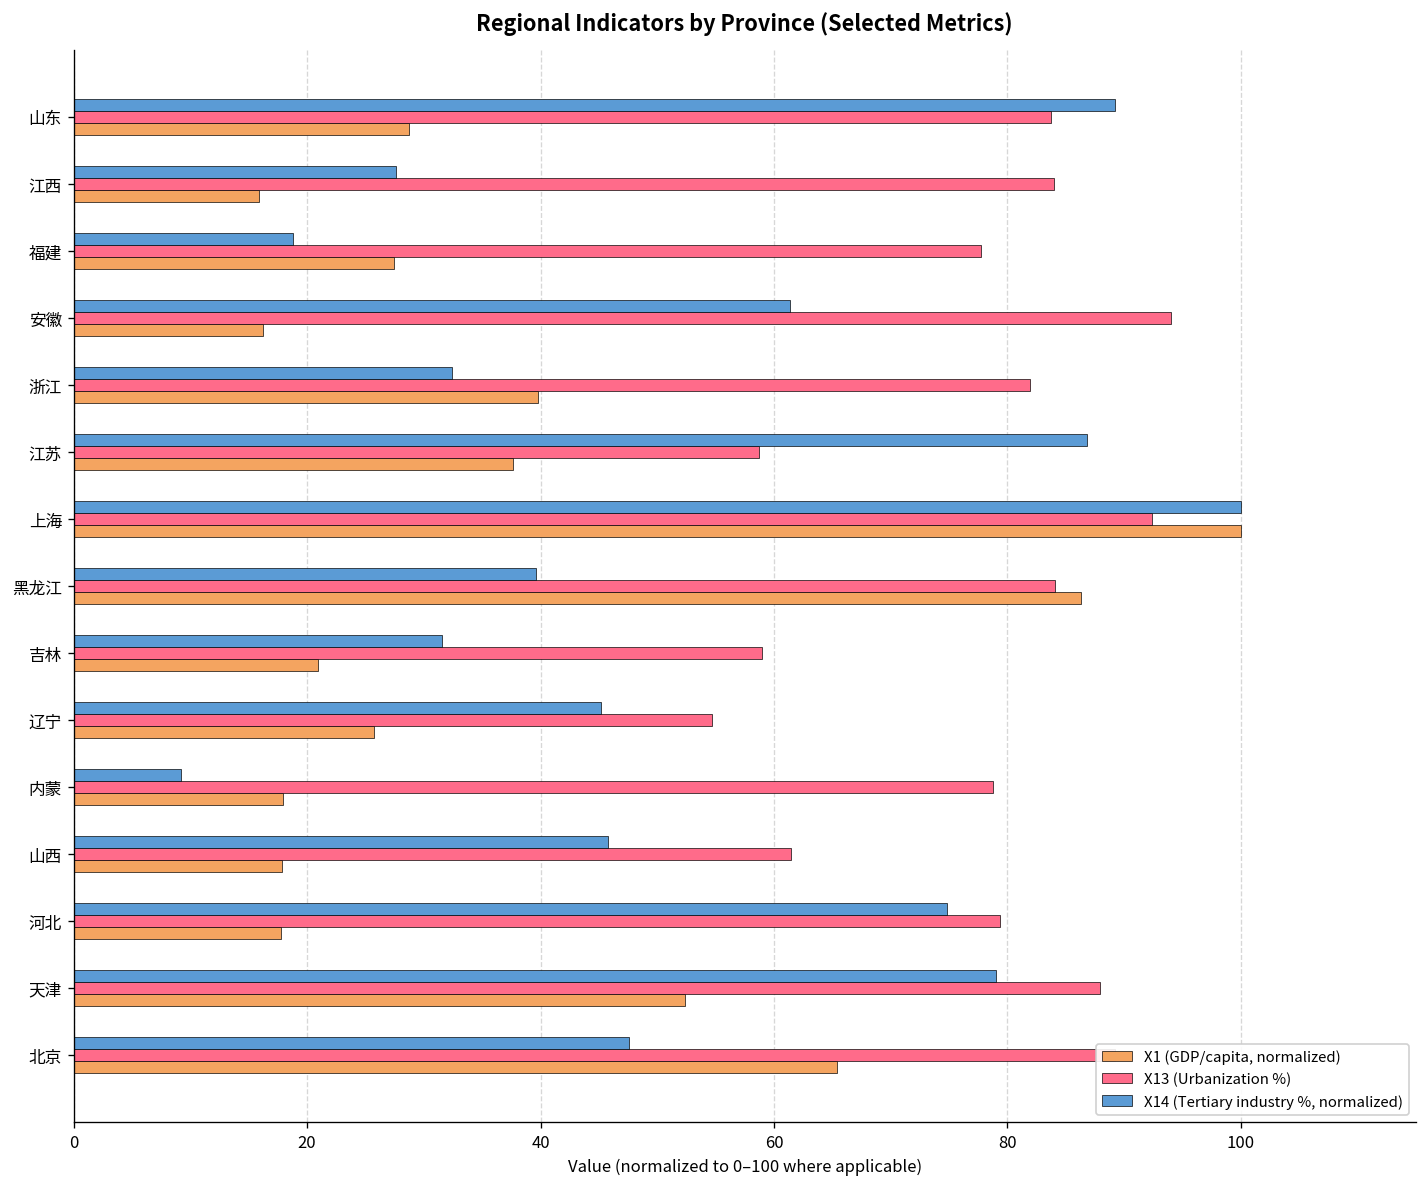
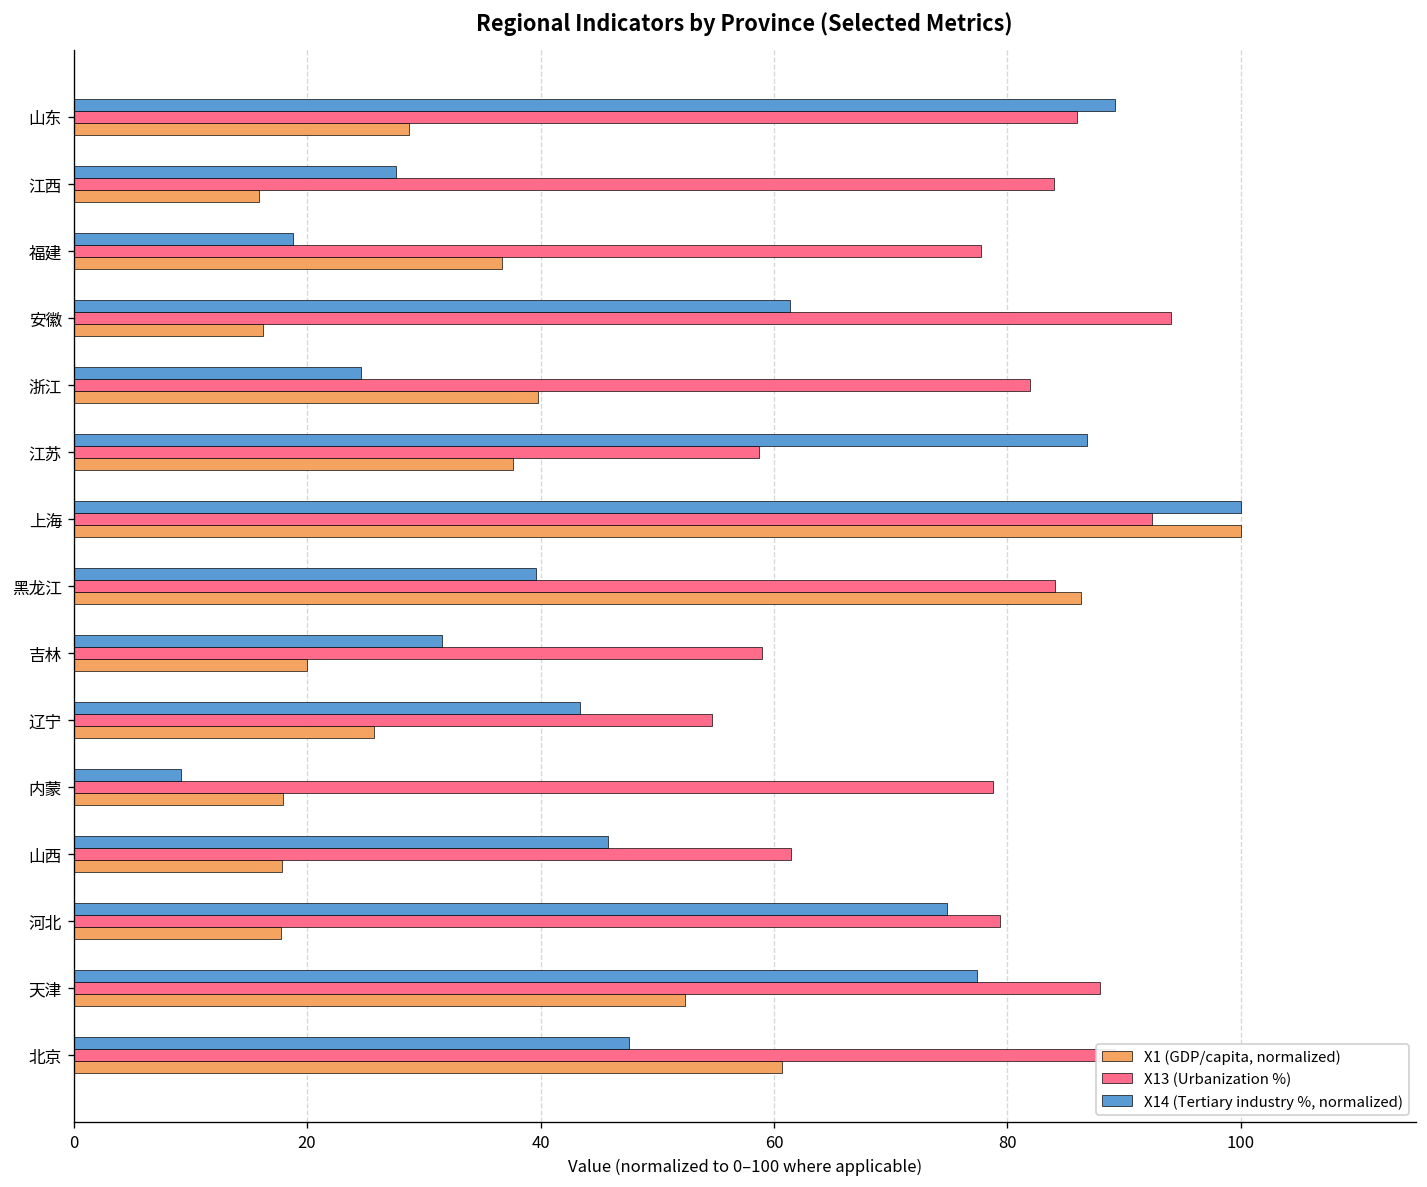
  {
    "X1 (GDP/capita, normalized)": {
      "山东": 29,
      "江西": 16,
-     "福建": 27,
+     "福建": 37,
      "安徽": 16,
      "浙江": 40,
      "江苏": 38,
      "上海": 100,
      "黑龙江": 86,
-     "吉林": 21,
+     "吉林": 20,
      "辽宁": 26,
      "内蒙": 18,
      "山西": 18,
      "河北": 18,
      "天津": 52,
-     "北京": 65
+     "北京": 61
    },
    "X13 (Urbanization %)": {
-     "山东": 84,
+     "山东": 86,
      "江西": 84,
      "福建": 78,
      "安徽": 94,
      "浙江": 82,
      "江苏": 59,
      "上海": 92,
      "黑龙江": 84,
      "吉林": 59,
      "辽宁": 55,
      "内蒙": 79,
      "山西": 62,
      "河北": 79,
      "天津": 88
    },
    "X14 (Tertiary industry %, normalized)": {
      "山东": 89,
      "江西": 28,
      "福建": 19,
      "安徽": 61,
-     "浙江": 32,
+     "浙江": 25,
      "江苏": 87,
      "上海": 100,
      "黑龙江": 40,
      "吉林": 32,
-     "辽宁": 45,
+     "辽宁": 43,
      "内蒙": 9,
      "山西": 46,
      "河北": 75,
-     "天津": 79,
+     "天津": 77,
      "北京": 48
    }
  }
